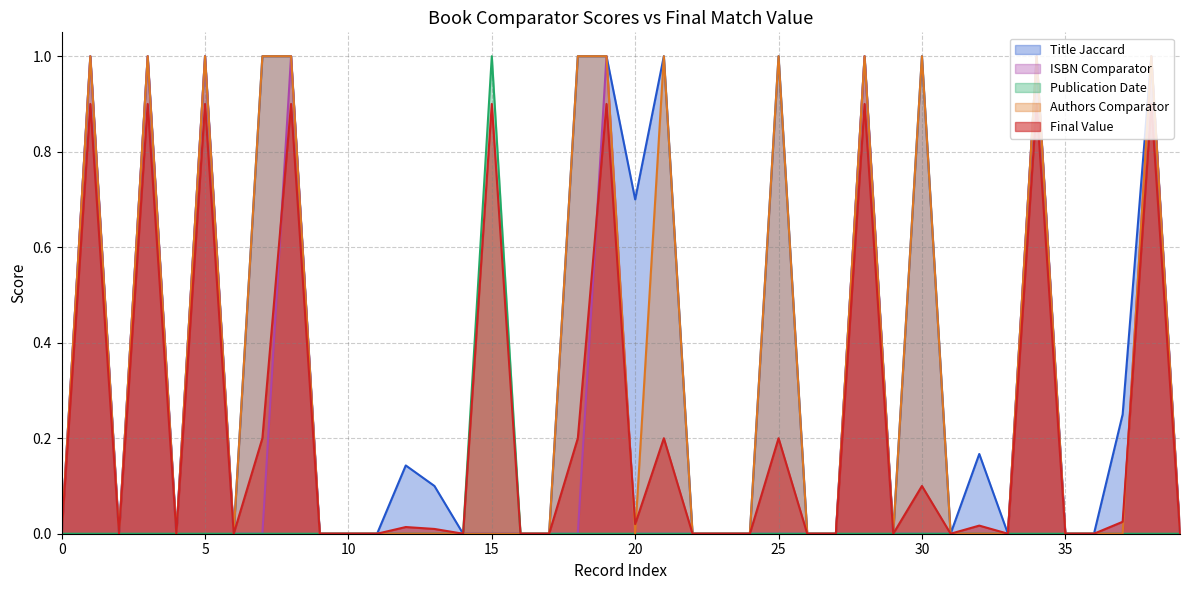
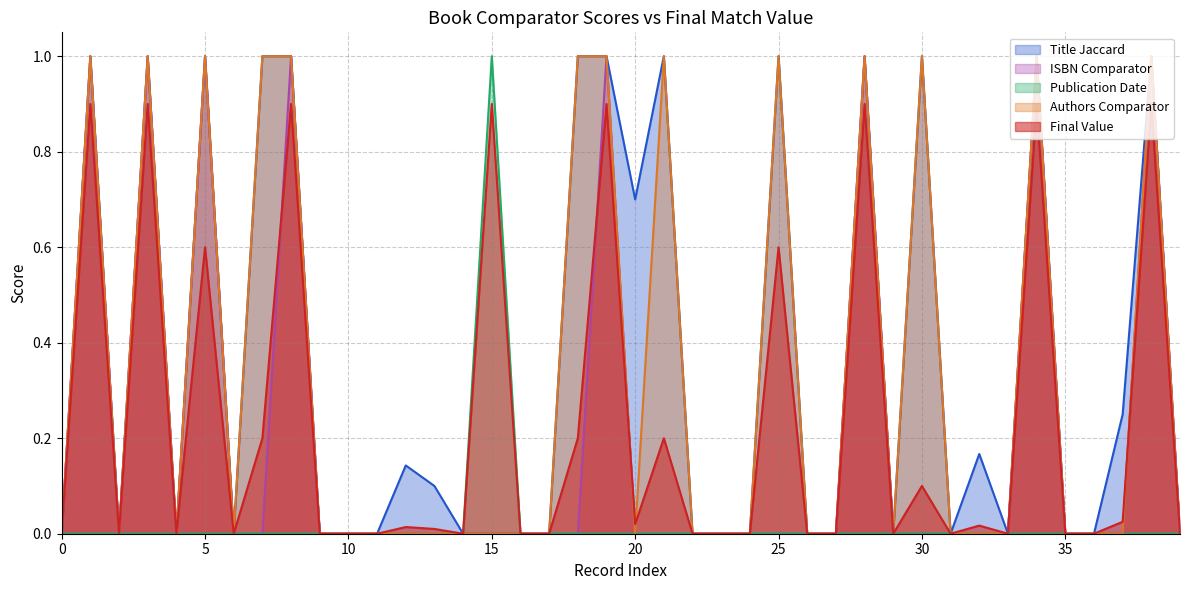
  {
    "Title Jaccard": {
      "20": 0.7
    },
    "Publication Date": {
      "5": 0.0,
      "15": 1.0
    },
    "Final Value": {
-     "5": 0.9,
+     "5": 0.6,
      "15": 0.9,
      "20": 0.02,
-     "25": 0.2,
+     "25": 0.6,
      "30": 0.1
    }
  }
